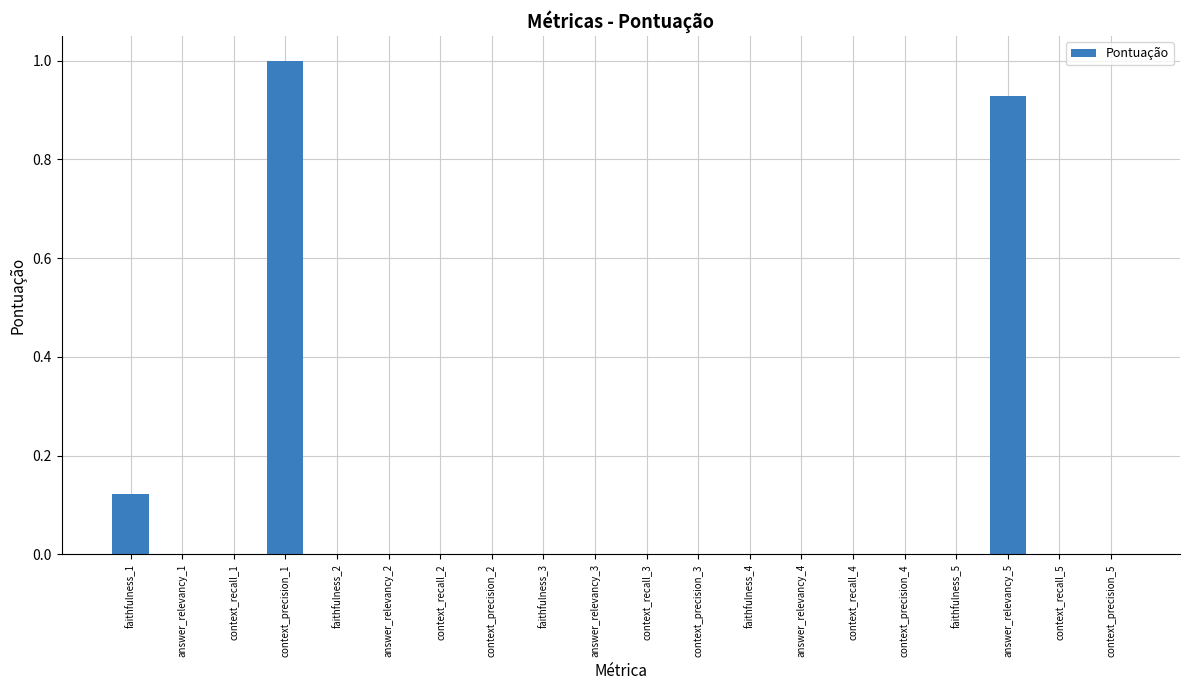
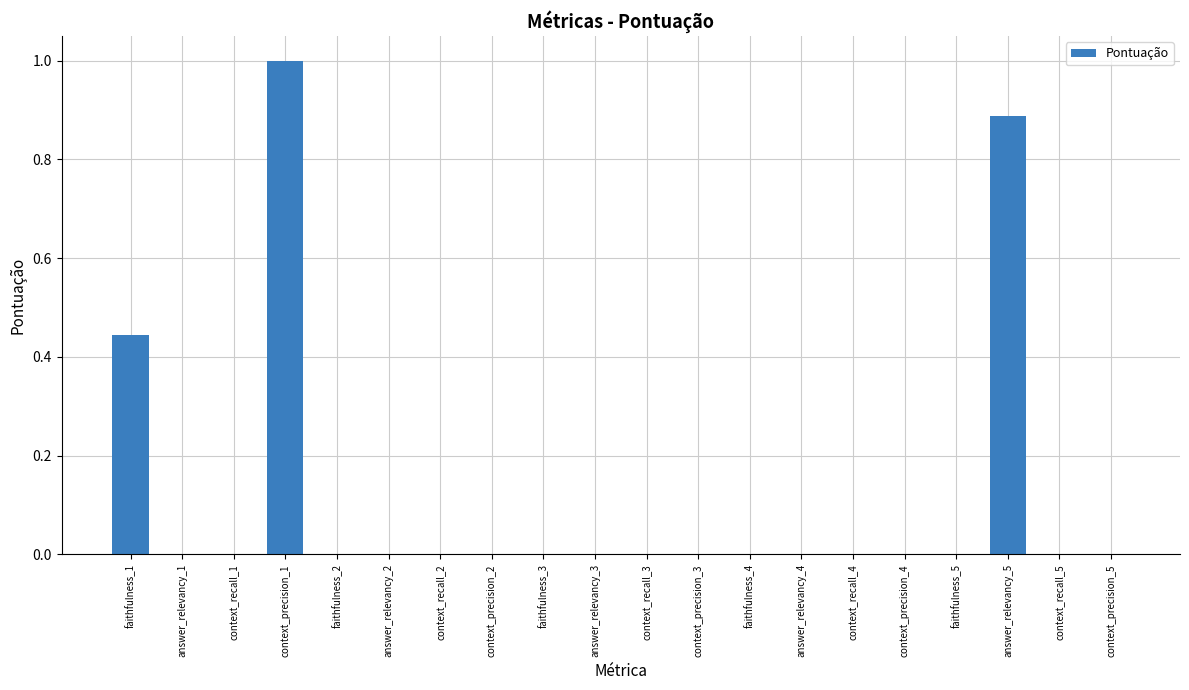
  {
-   "faithfulness_1": 0.12,
+   "faithfulness_1": 0.44,
    "answer_relevancy_1": 0.00,
    "context_recall_1": 0.00,
    "context_precision_1": 1.00,
    "faithfulness_2": 0.00,
    "answer_relevancy_2": 0.00,
    "context_recall_2": 0.00,
    "context_precision_2": 0.00,
    "faithfulness_3": 0.00,
    "answer_relevancy_3": 0.00,
    "context_recall_3": 0.00,
    "context_precision_3": 0.00,
    "faithfulness_4": 0.00,
    "answer_relevancy_4": 0.00,
    "context_recall_4": 0.00,
    "context_precision_4": 0.00,
    "faithfulness_5": 0.00,
-   "answer_relevancy_5": 0.93,
+   "answer_relevancy_5": 0.89,
    "context_recall_5": 0.00,
    "context_precision_5": 0.00
  }
